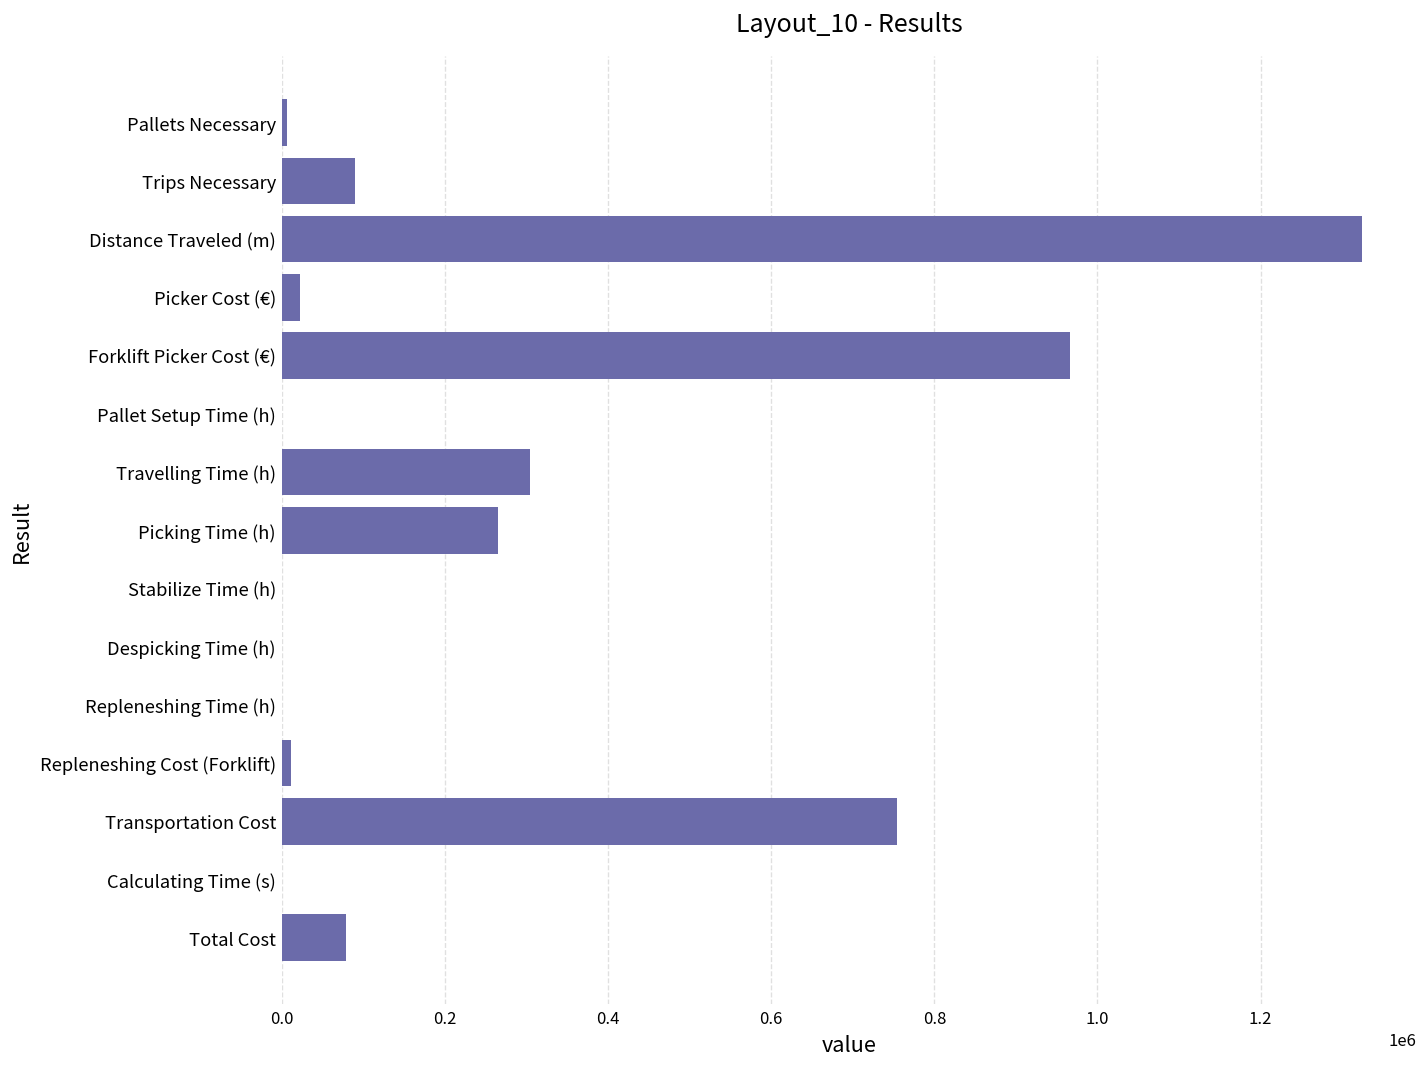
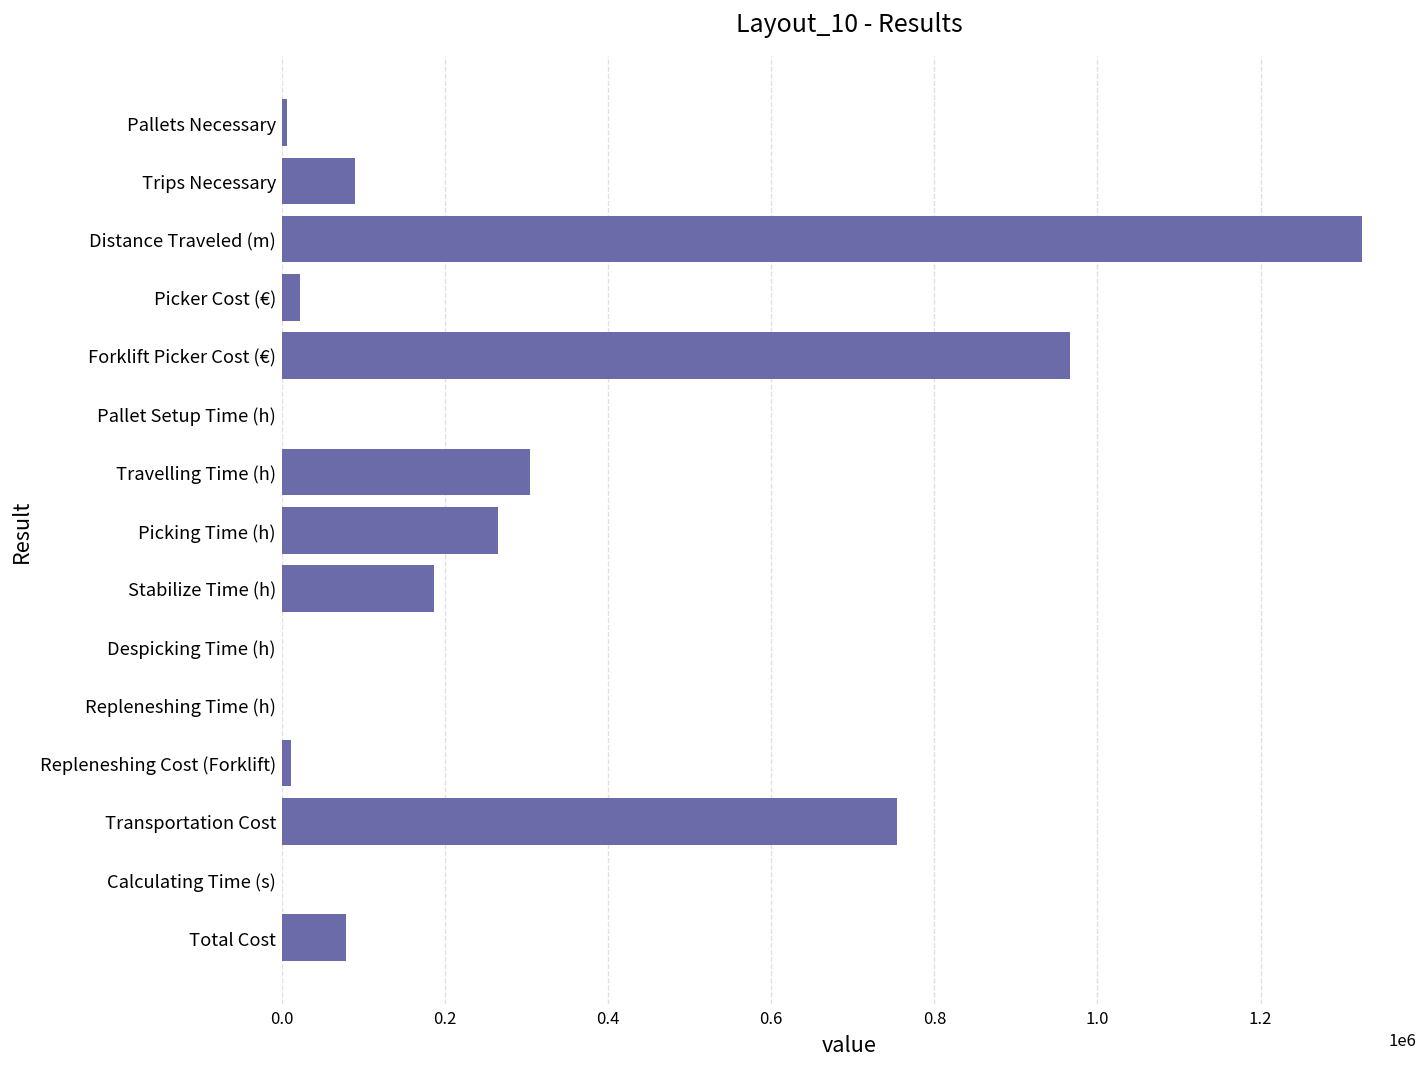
  {
    "Pallets Necessary": 10000,
    "Trips Necessary": 90000,
    "Distance Traveled (m)": 1320000,
    "Picker Cost (€)": 20000,
    "Forklift Picker Cost (€)": 970000,
    "Travelling Time (h)": 300000,
    "Picking Time (h)": 270000,
-   "Stabilize Time (h)": 0,
+   "Stabilize Time (h)": 190000,
    "Repleneshing Time (h)": 0,
    "Repleneshing Cost (Forklift)": 10000,
    "Transportation Cost": 750000,
    "Total Cost": 80000
  }
